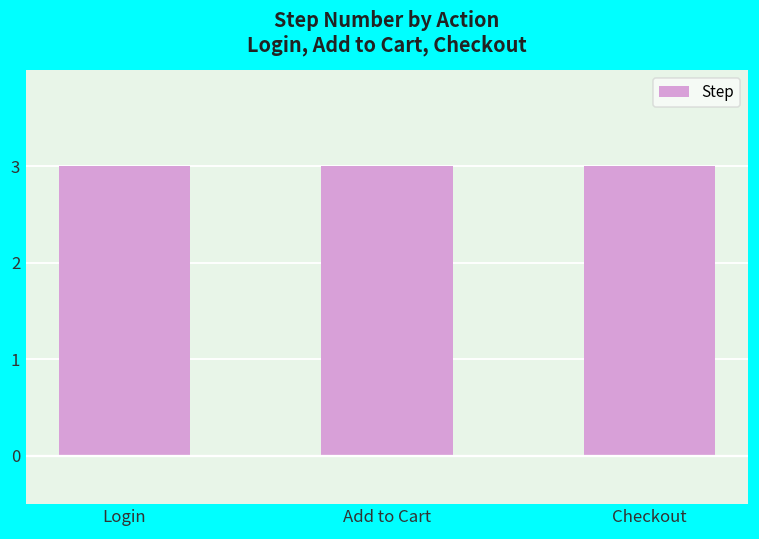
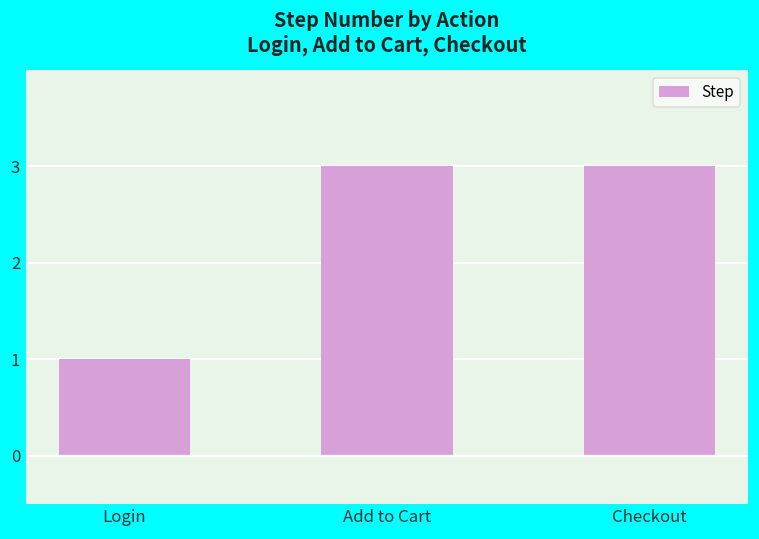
  {
-   "Login": 3,
+   "Login": 1,
    "Add to Cart": 3,
    "Checkout": 3
  }
